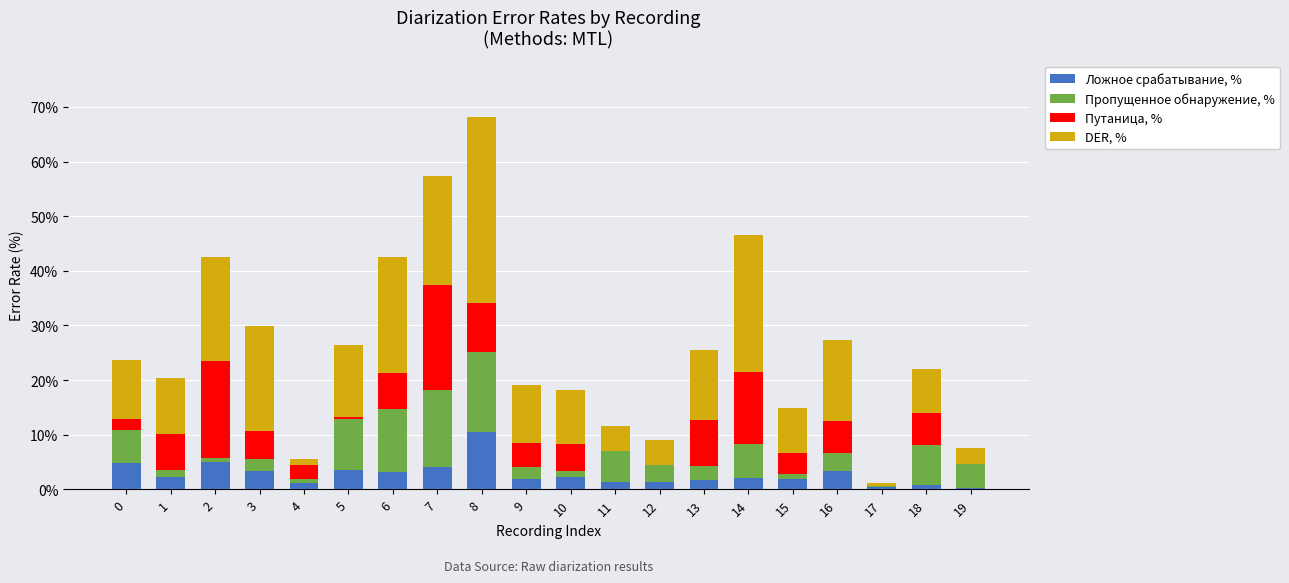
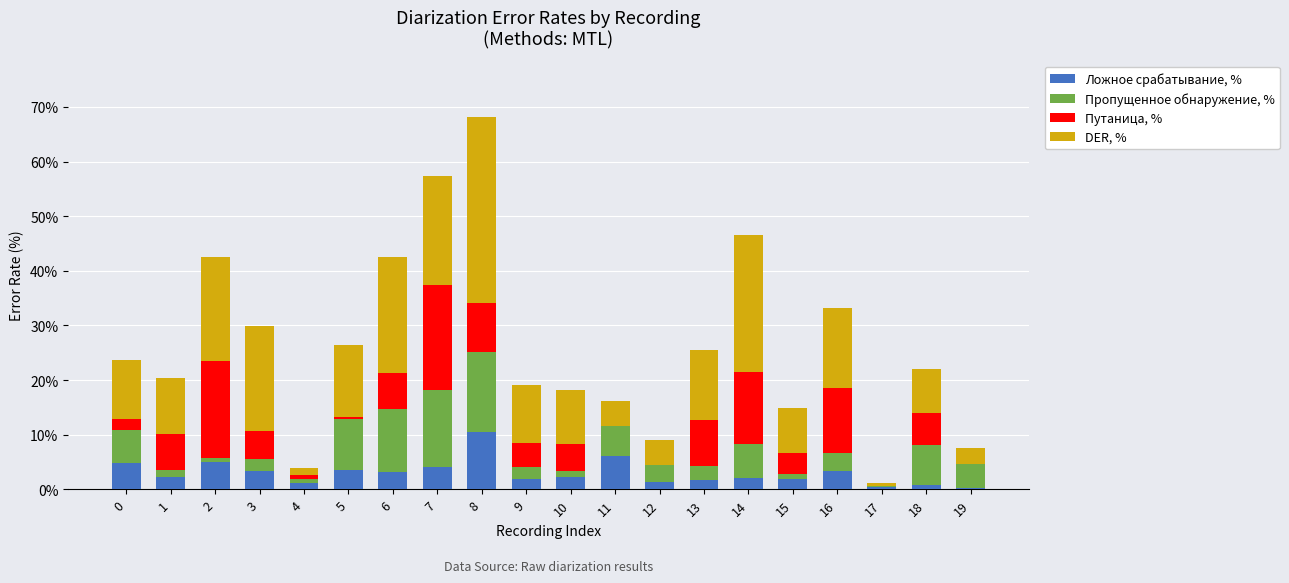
  {
    "Ложное срабатывание, %": {
      "0": "5%",
      "1": "2%",
      "2": "5%",
      "3": "3%",
      "4": "1%",
      "5": "4%",
      "6": "3%",
      "7": "4%",
      "8": "10%",
      "9": "2%",
      "10": "2%",
-     "11": "1%",
+     "11": "6%",
      "12": "1%",
      "13": "2%",
      "14": "2%",
      "15": "2%",
      "16": "3%",
      "17": "1%",
      "18": "1%"
    },
    "Пропущенное обнаружение, %": {
      "0": "6%",
      "1": "1%",
      "2": "1%",
      "3": "2%",
      "4": "1%",
      "5": "9%",
      "6": "12%",
      "7": "14%",
      "8": "15%",
      "9": "2%",
      "10": "1%",
      "11": "6%",
      "12": "3%",
      "13": "3%",
      "14": "6%",
      "15": "1%",
      "16": "3%",
      "18": "7%",
      "19": "4%"
    },
    "Путаница, %": {
      "0": "2%",
      "1": "7%",
      "2": "18%",
      "3": "5%",
-     "4": "2%",
+     "4": "1%",
      "6": "7%",
      "7": "19%",
      "8": "9%",
      "9": "4%",
      "10": "5%",
      "11": "0%",
      "13": "8%",
      "14": "13%",
      "15": "4%",
-     "16": "6%",
+     "16": "12%",
      "17": "0%",
      "18": "6%",
      "19": "0%"
    },
    "DER, %": {
      "0": "11%",
      "1": "10%",
      "2": "19%",
      "3": "19%",
      "4": "1%",
      "5": "13%",
      "6": "21%",
      "7": "20%",
      "8": "34%",
      "9": "11%",
      "10": "10%",
      "11": "5%",
      "12": "4%",
      "13": "13%",
      "14": "25%",
      "15": "8%",
      "16": "15%",
      "17": "1%",
      "18": "8%",
      "19": "3%"
    }
  }
